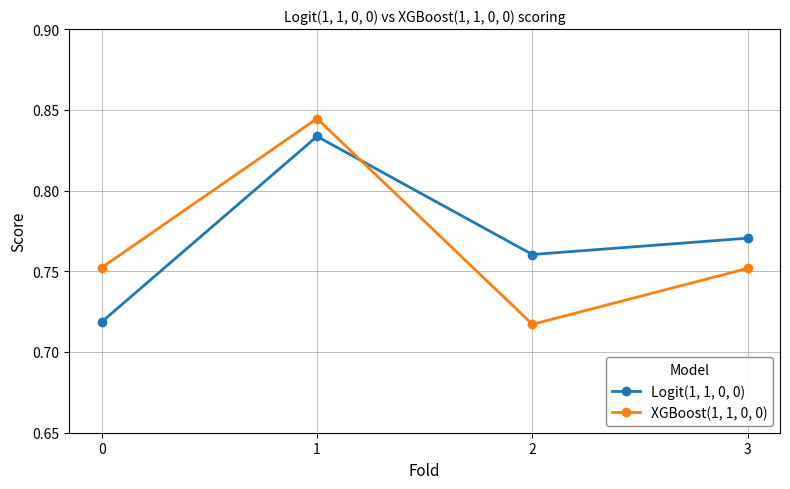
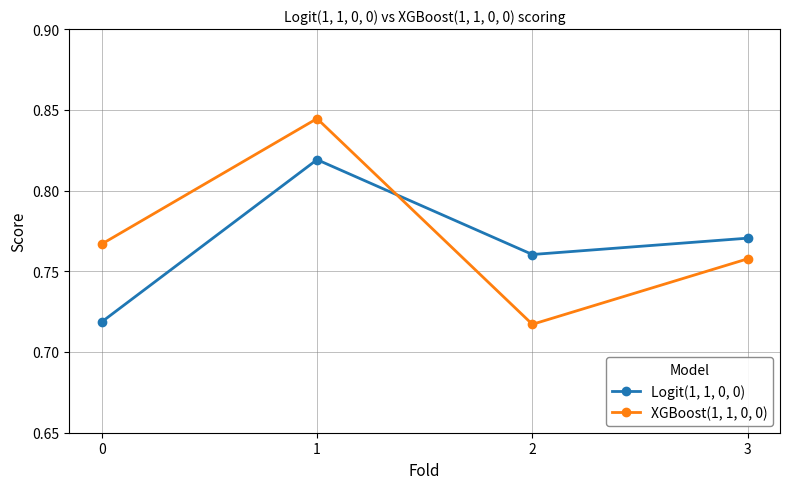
  {
    "Logit(1, 1, 0, 0)": {
      "0": 0.719,
-     "1": 0.834,
+     "1": 0.819,
      "2": 0.760,
      "3": 0.771
    },
    "XGBoost(1, 1, 0, 0)": {
-     "0": 0.752,
+     "0": 0.767,
      "1": 0.845,
      "2": 0.717,
-     "3": 0.752
+     "3": 0.758
    }
  }
